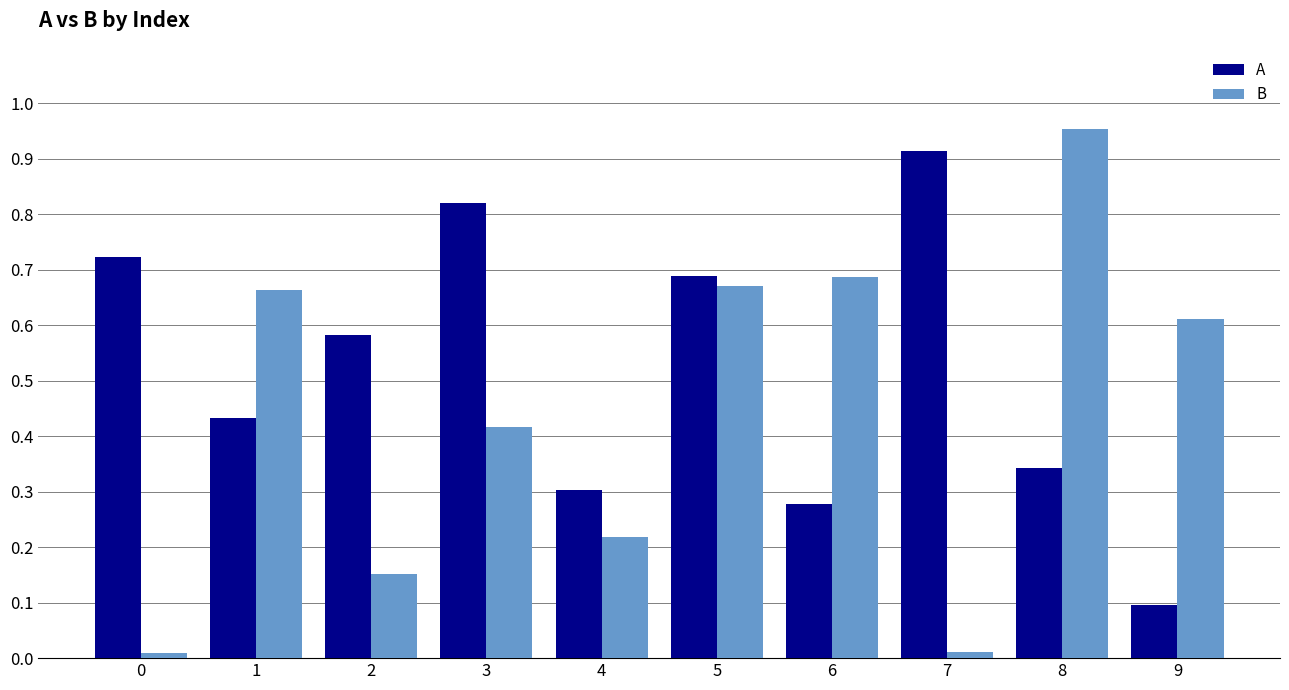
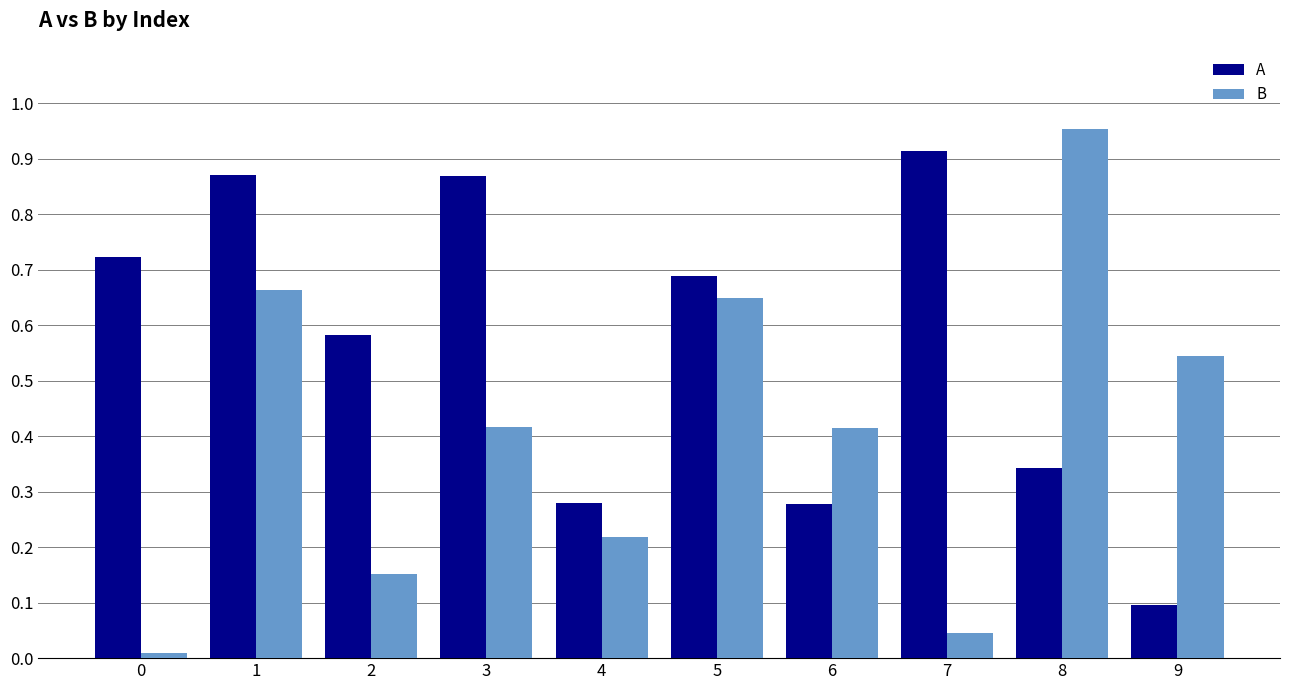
  {
    "A": {
      "0": 0.72,
-     "1": 0.43,
+     "1": 0.87,
      "2": 0.58,
-     "3": 0.82,
-     "4": 0.30,
+     "3": 0.87,
+     "4": 0.28,
      "5": 0.69,
      "6": 0.28,
      "7": 0.91,
      "8": 0.34,
      "9": 0.10
    },
    "B": {
      "0": 0.01,
      "1": 0.66,
      "2": 0.15,
      "3": 0.42,
      "4": 0.22,
-     "5": 0.67,
-     "6": 0.69,
-     "7": 0.01,
+     "5": 0.65,
+     "6": 0.41,
+     "7": 0.05,
      "8": 0.95,
-     "9": 0.61
+     "9": 0.54
    }
  }
